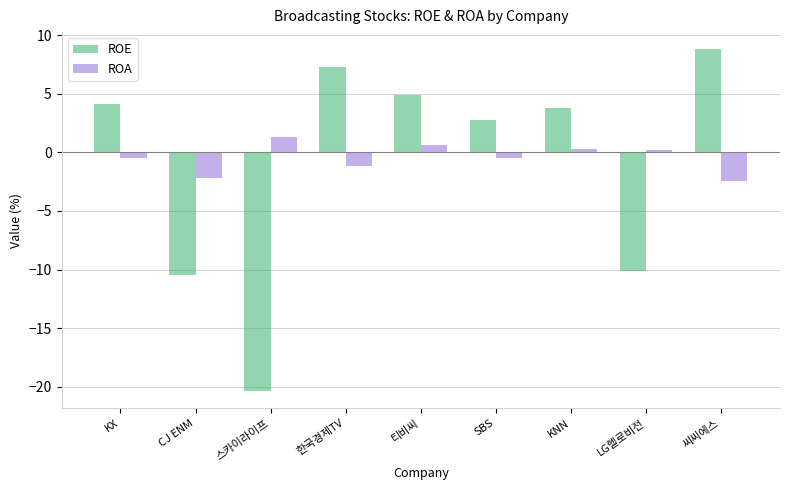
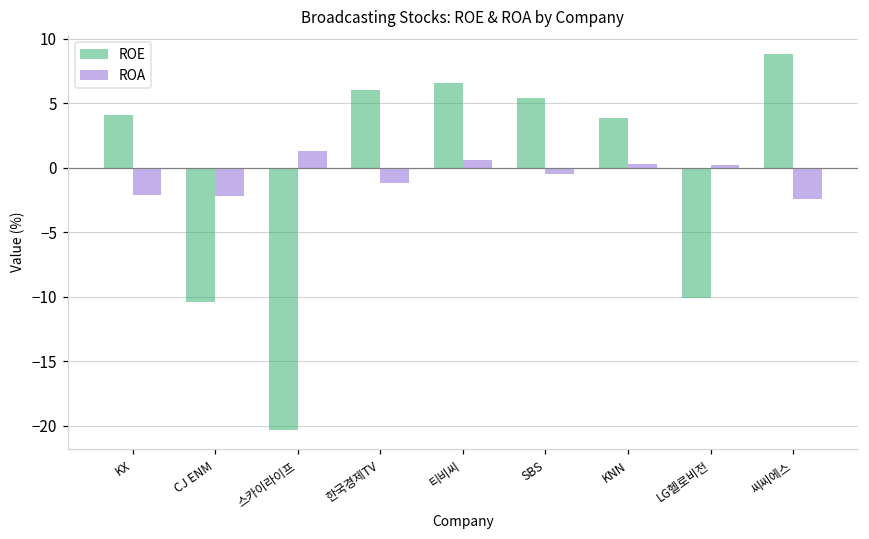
  {
    "ROE": {
      "KX": 4.1,
      "CJ ENM": -10.5,
      "스카이라이프": -20.4,
-     "한국경제TV": 7.2,
-     "티비씨": 4.9,
-     "SBS": 2.8,
+     "한국경제TV": 6.0,
+     "티비씨": 6.6,
+     "SBS": 5.4,
      "KNN": 3.8,
      "LG헬로비전": -10.2,
      "씨씨에스": 8.8
    },
    "ROA": {
-     "KX": -0.5,
+     "KX": -2.1,
      "CJ ENM": -2.2,
      "스카이라이프": 1.3,
      "한국경제TV": -1.2,
      "티비씨": 0.6,
      "SBS": -0.5,
      "KNN": 0.3,
      "LG헬로비전": 0.2,
      "씨씨에스": -2.5
    }
  }
